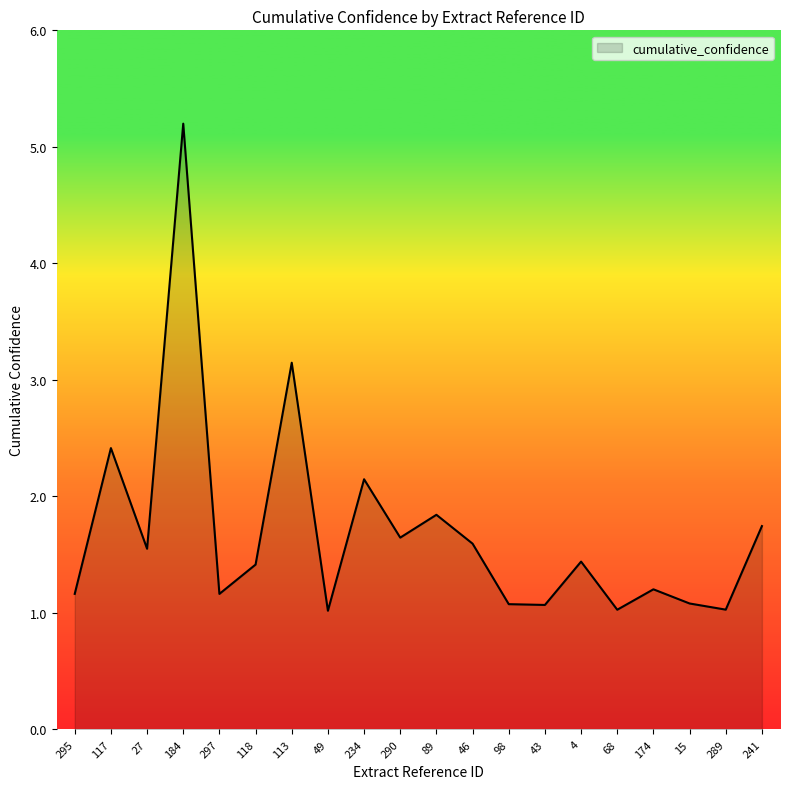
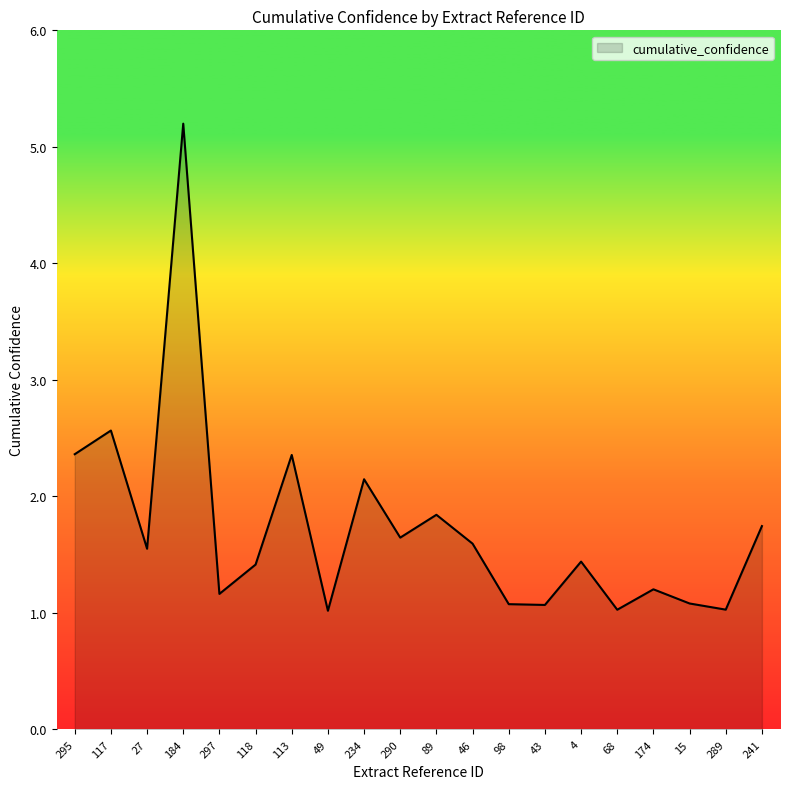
  {
-   "295": 1.16,
-   "117": 2.41,
+   "295": 2.36,
+   "117": 2.57,
    "27": 1.55,
    "184": 5.20,
    "297": 1.16,
    "118": 1.42,
-   "113": 3.15,
+   "113": 2.36,
    "49": 1.02,
    "234": 2.15,
    "290": 1.65,
    "89": 1.84,
    "46": 1.59,
    "98": 1.08,
    "43": 1.07,
    "4": 1.44,
    "68": 1.03,
    "174": 1.20,
    "15": 1.08,
    "289": 1.03,
    "241": 1.75
  }
